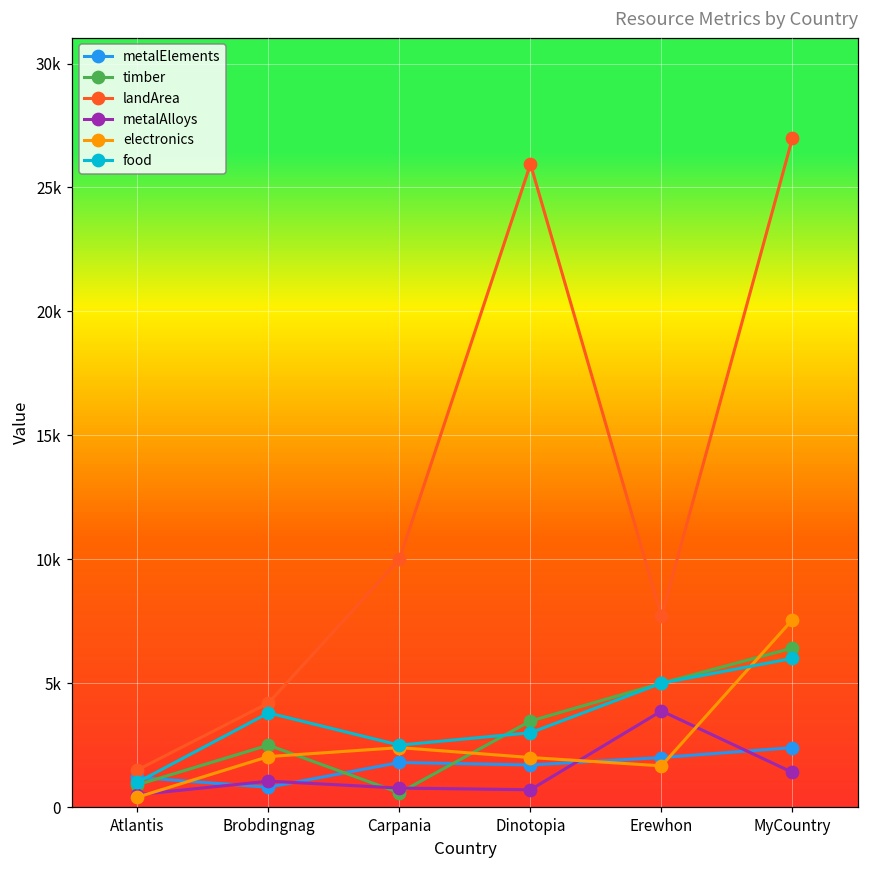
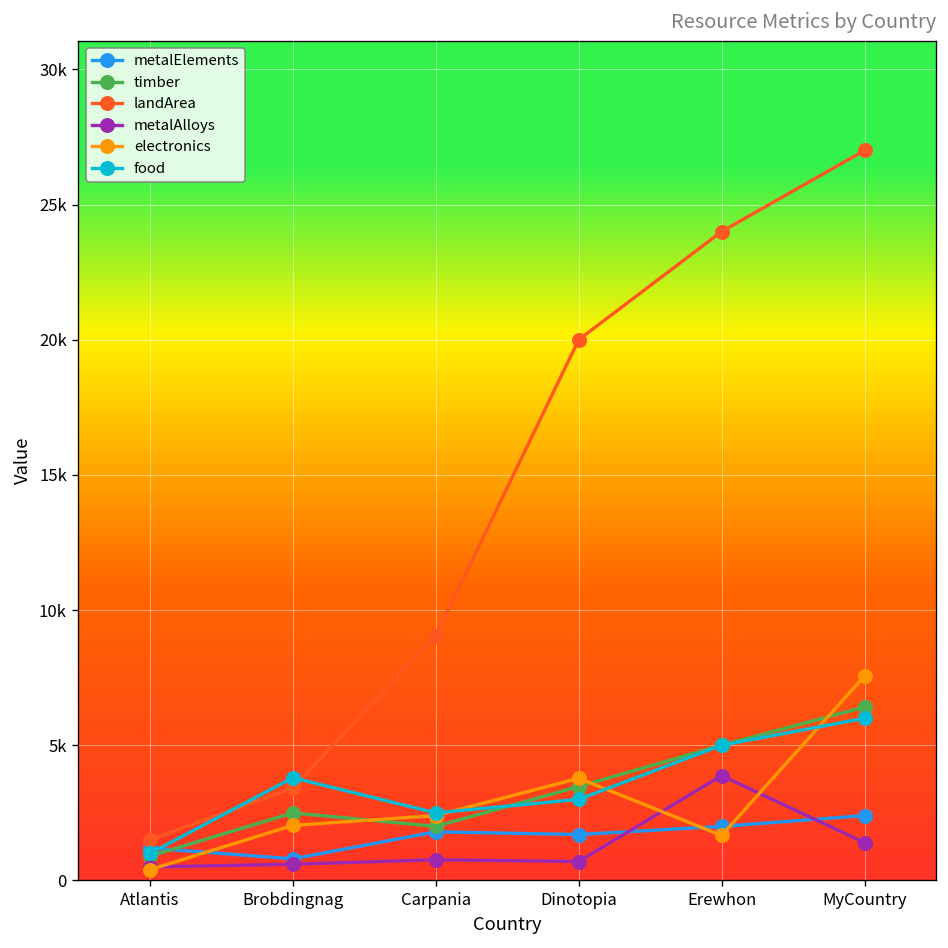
  {
    "timber": {
      "Brobdingnag": 2500,
-     "Carpania": 600,
+     "Carpania": 2000,
      "Dinotopia": 3500,
      "MyCountry": 6400
    },
    "landArea": {
      "Atlantis": 1500,
-     "Brobdingnag": 4200,
-     "Carpania": 10000,
-     "Dinotopia": 25900,
-     "Erewhon": 7700,
+     "Brobdingnag": 3400,
+     "Carpania": 9100,
+     "Dinotopia": 20000,
+     "Erewhon": 24000,
      "MyCountry": 27000
    },
    "metalAlloys": {
-     "Brobdingnag": 1000,
+     "Brobdingnag": 600,
      "Carpania": 800,
      "Dinotopia": 700,
      "Erewhon": 3900,
      "MyCountry": 1400
    },
    "electronics": {
      "Brobdingnag": 2000,
-     "Dinotopia": 2000,
+     "Dinotopia": 3800,
      "Erewhon": 1700,
      "MyCountry": 7600
    }
  }
